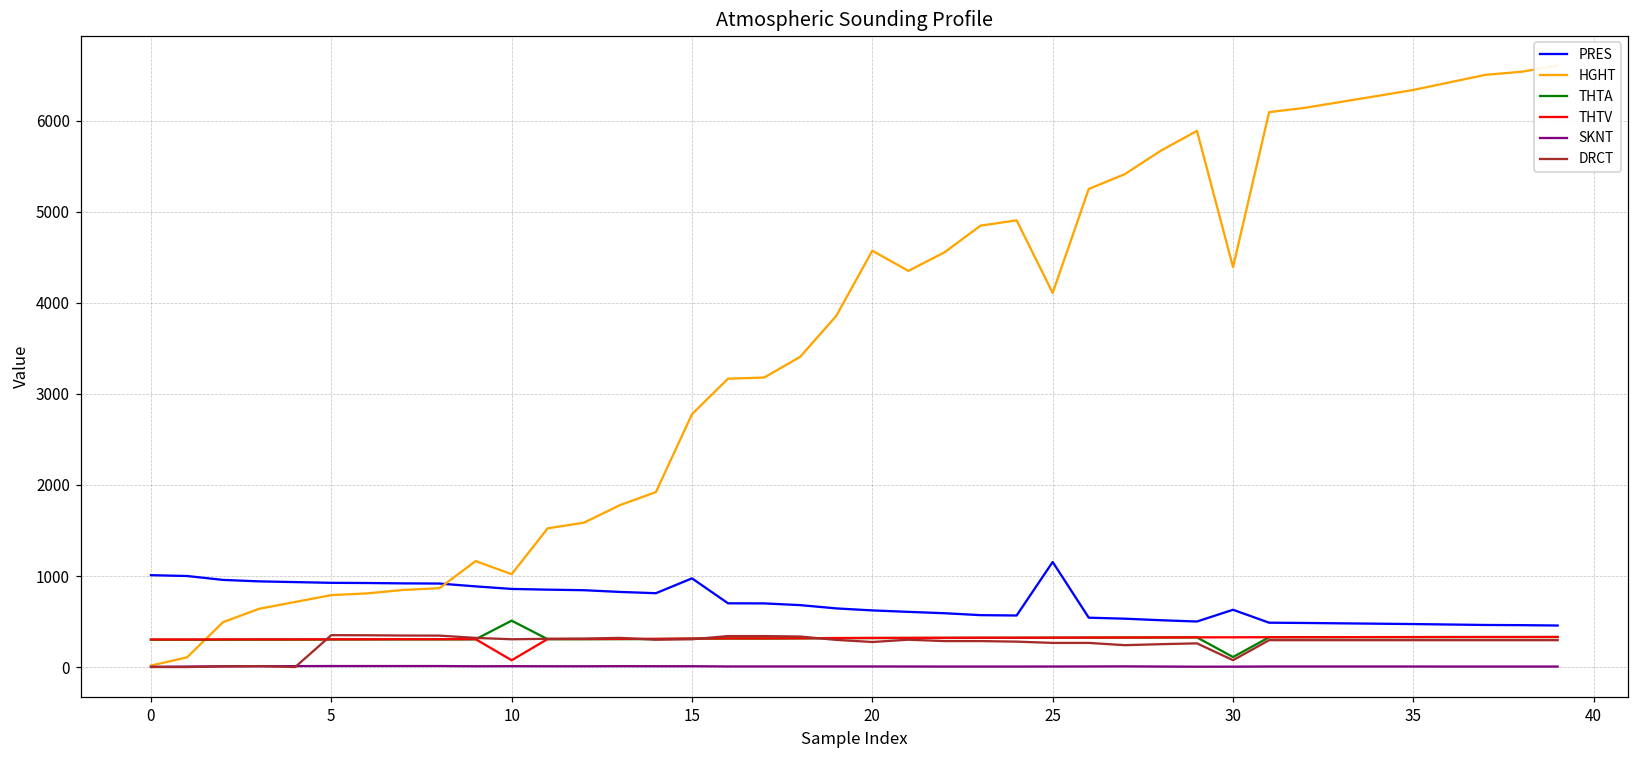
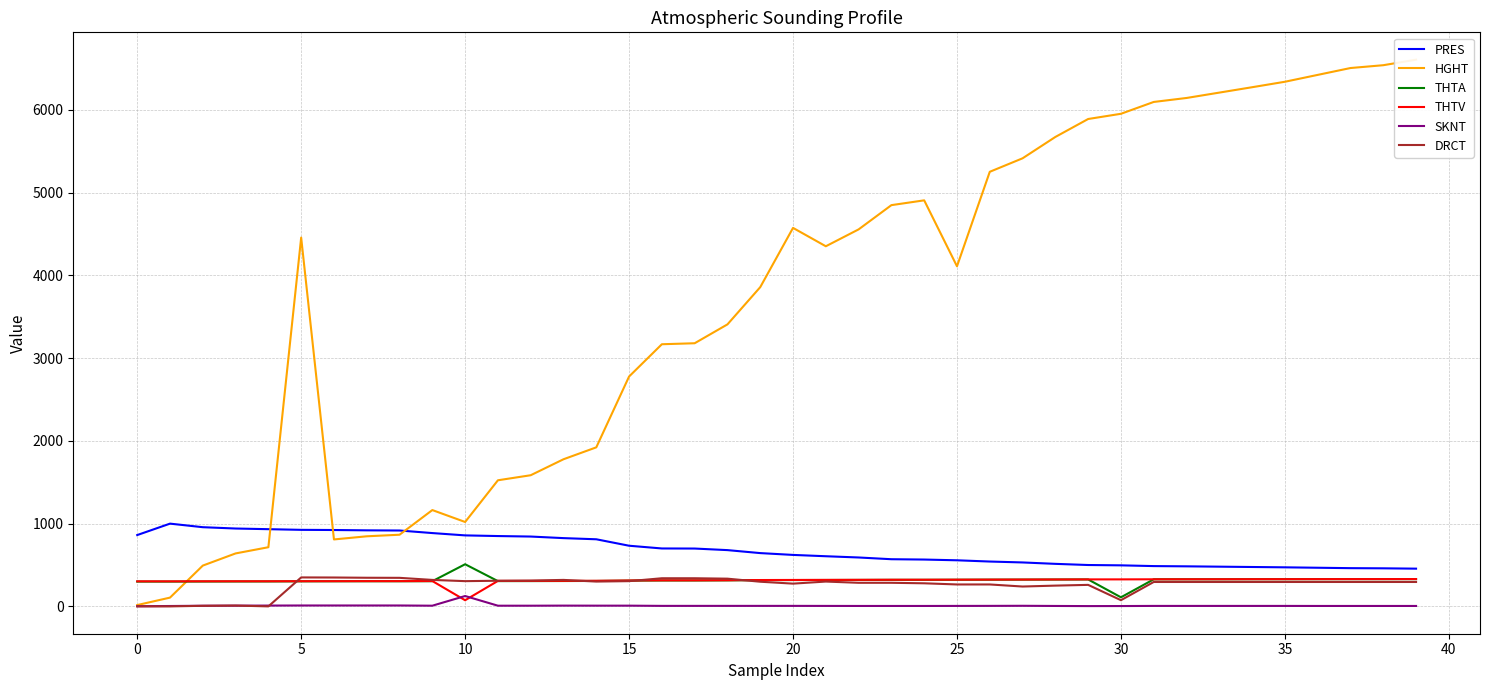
  {
    "PRES": {
-     "0": 1000,
+     "0": 900,
      "5": 900,
      "10": 900,
-     "15": 1000,
+     "15": 700,
      "20": 600,
-     "25": 1200,
-     "30": 600,
+     "25": 600,
+     "30": 500,
      "35": 500
    },
    "HGHT": {
-     "5": 800,
+     "5": 4500,
      "10": 1000,
      "15": 2800,
      "20": 4600,
      "25": 4100,
-     "30": 4400,
+     "30": 6000,
      "35": 6300
    },
    "THTA": {
      "10": 500,
      "30": 100
    },
    "THTV": {
      "10": 100,
      "30": 300
    },
    "SKNT": {
      "5": 0,
-     "10": 0,
+     "10": 100,
      "15": 0,
      "20": 0,
      "25": 0,
      "30": 0,
      "35": 0
    },
    "DRCT": {
      "5": 400,
      "10": 300,
      "20": 300,
      "25": 300,
      "30": 100,
      "35": 300
    }
  }
